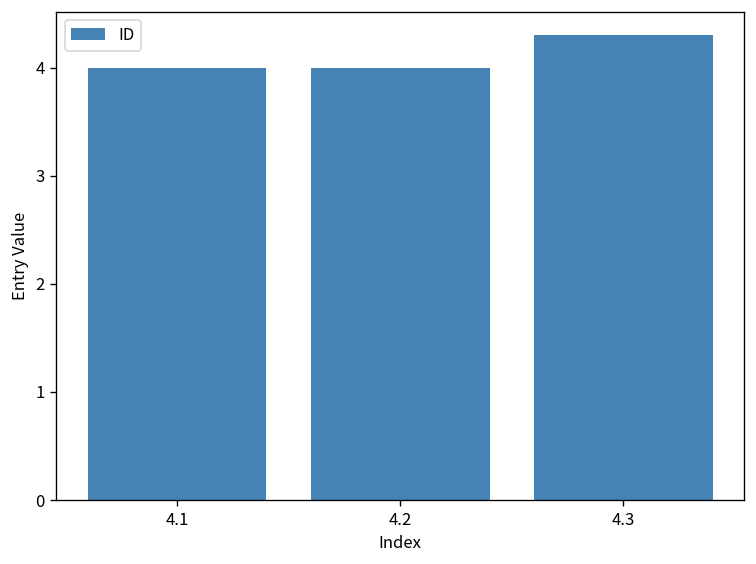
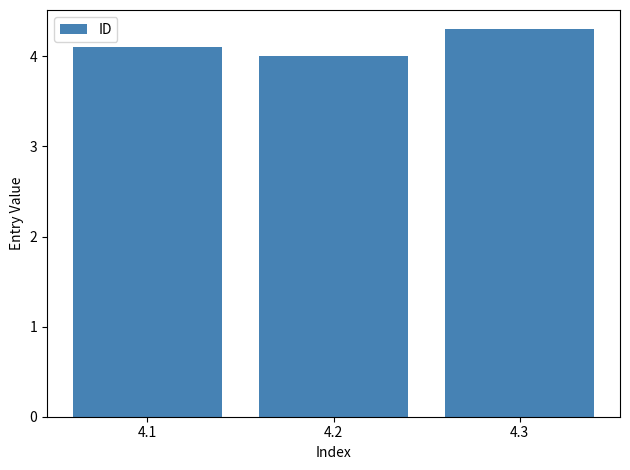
  {
-   "4.1": 4.0,
+   "4.1": 4.1,
    "4.2": 4.0,
    "4.3": 4.3
  }
